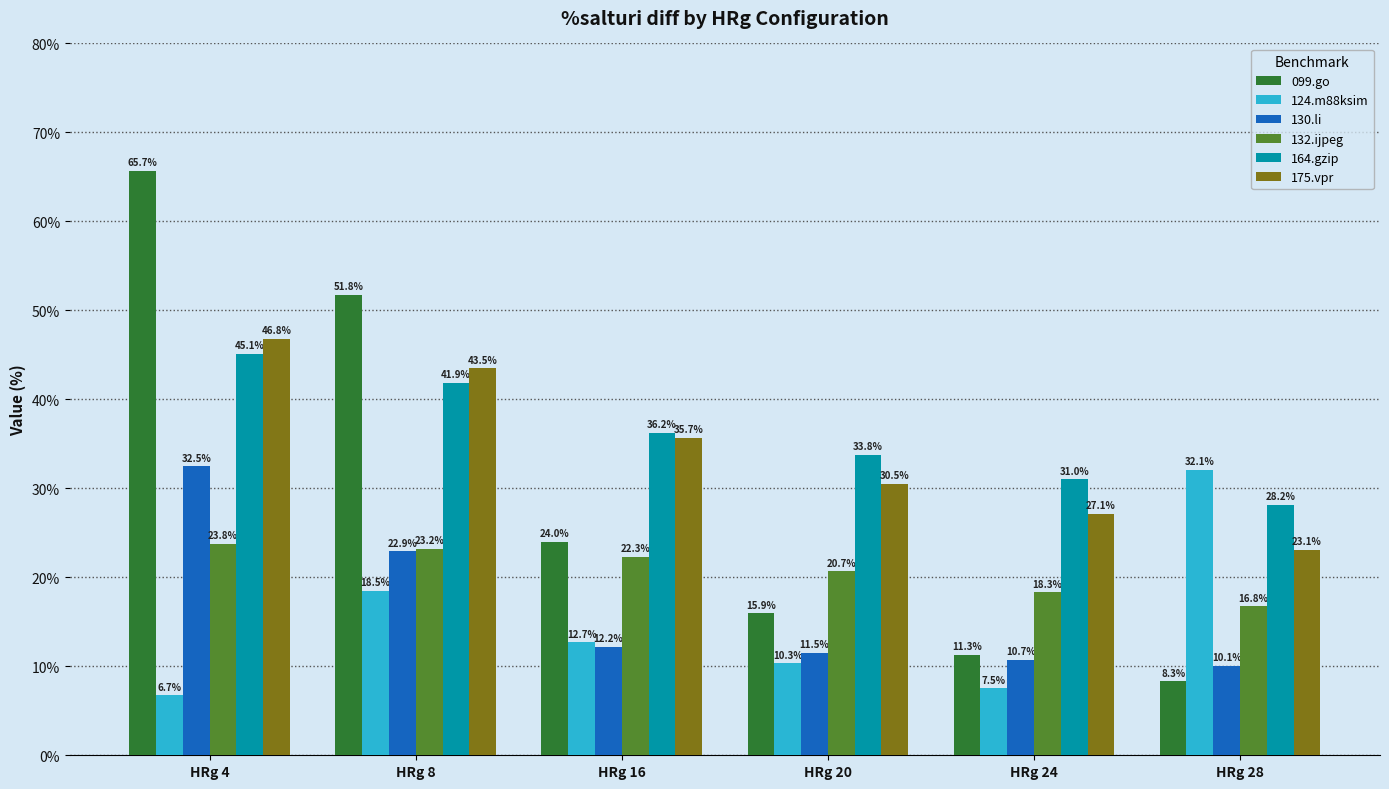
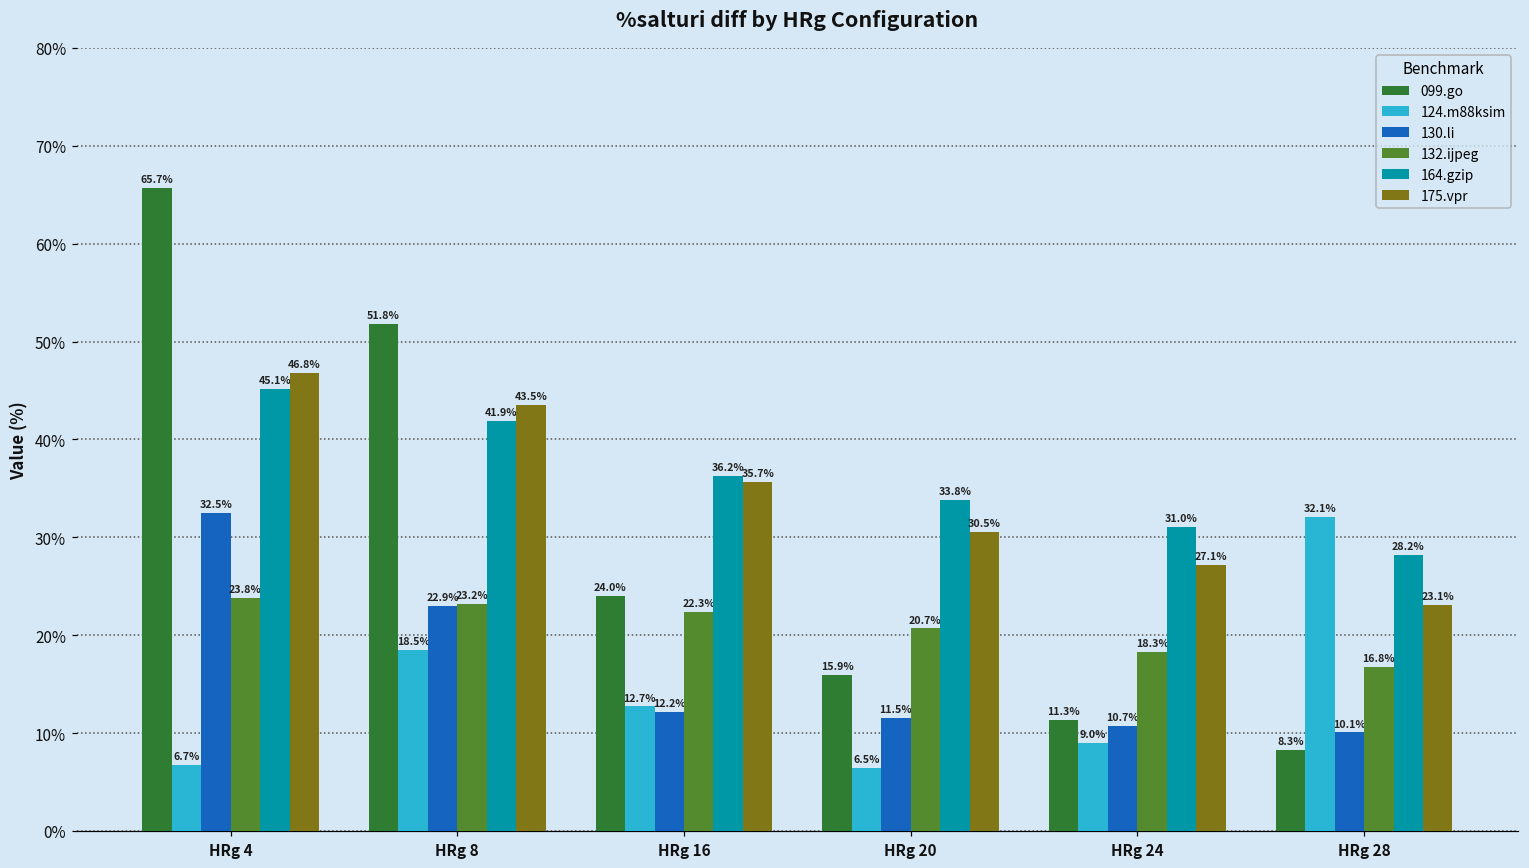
  {
    "124.m88ksim": {
      "HRg 4": "6.7%",
      "HRg 8": "18.5%",
      "HRg 16": "12.7%",
-     "HRg 20": "10.3%",
-     "HRg 24": "7.5%",
+     "HRg 20": "6.5%",
+     "HRg 24": "9.0%",
      "HRg 28": "32.1%"
    }
  }
